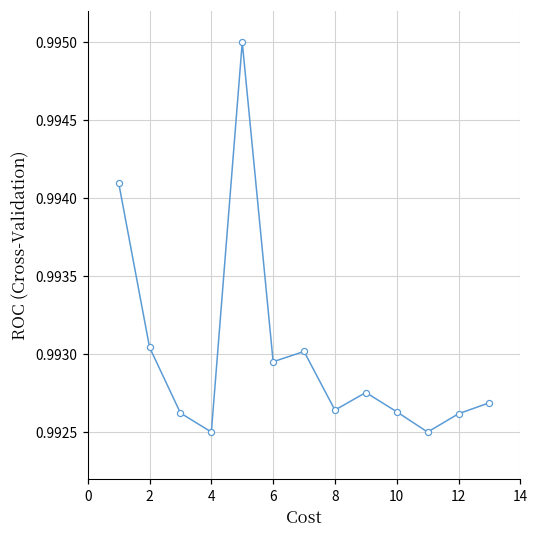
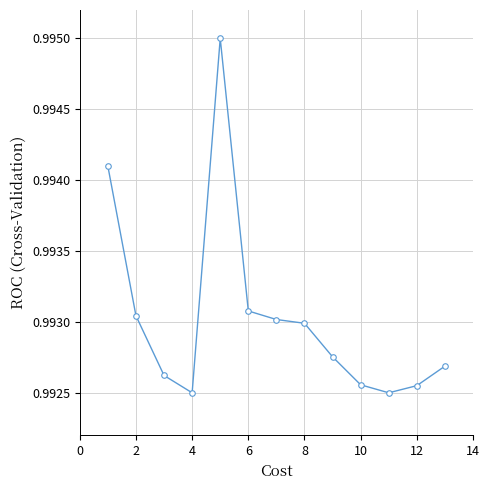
  {
    "2": 0.99304,
    "4": 0.99250,
-   "6": 0.99295,
-   "8": 0.99264,
-   "10": 0.99263,
-   "12": 0.99262
+   "6": 0.99308,
+   "8": 0.99299,
+   "10": 0.99256,
+   "12": 0.99255
  }
